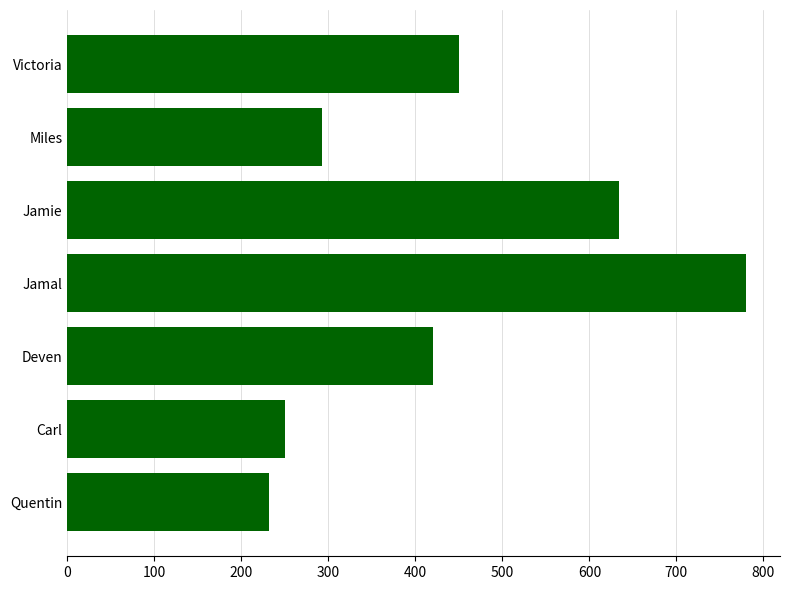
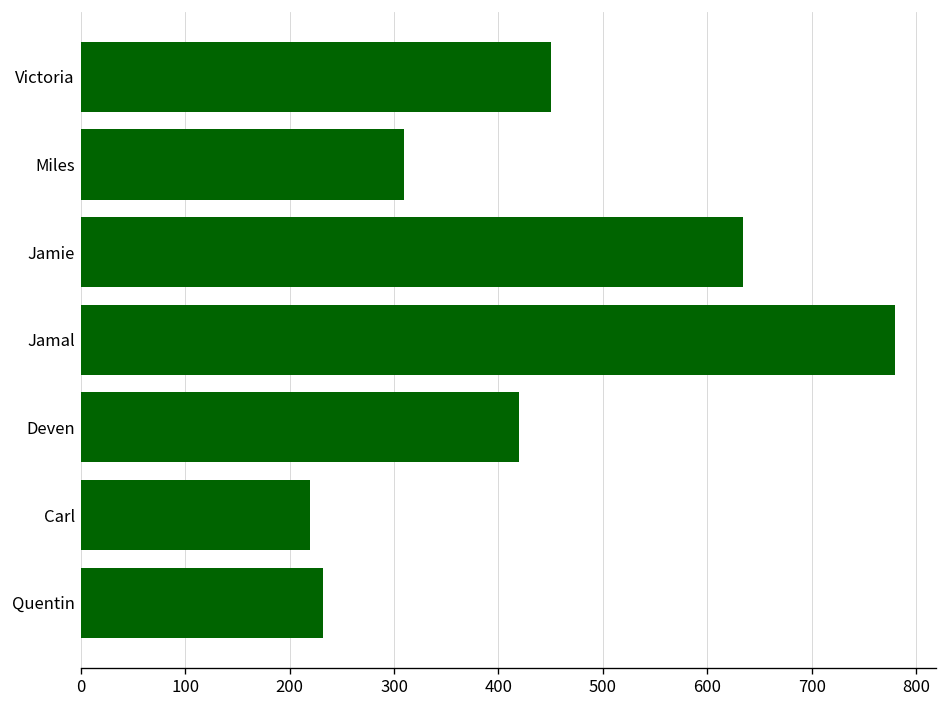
  {
    "Victoria": 450,
-   "Miles": 290,
+   "Miles": 310,
    "Jamie": 630,
    "Jamal": 780,
    "Deven": 420,
-   "Carl": 250,
+   "Carl": 220,
    "Quentin": 230
  }
